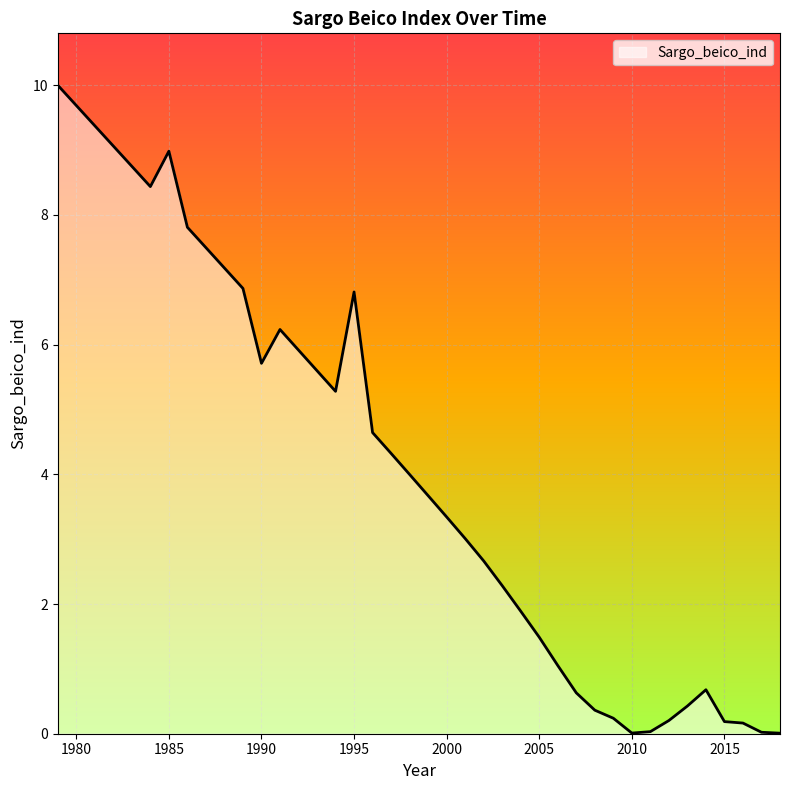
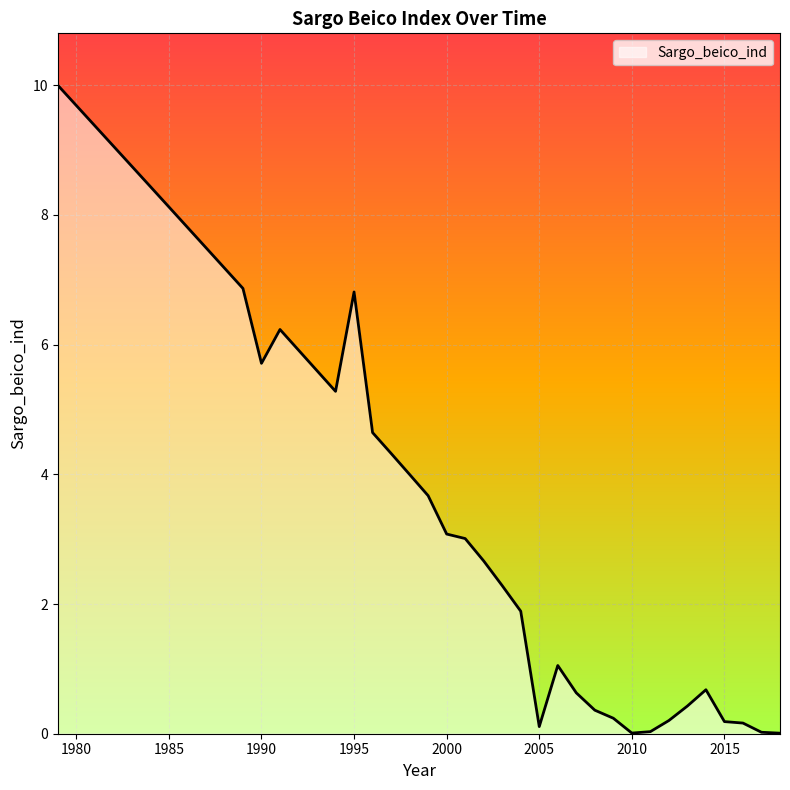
  {
    "1980": 9.7,
-   "1985": 9.0,
+   "1985": 8.1,
    "1990": 5.7,
    "1995": 6.8,
-   "2000": 3.3,
-   "2005": 1.5,
+   "2000": 3.1,
+   "2005": 0.1,
    "2010": 0.0,
    "2015": 0.2
  }
